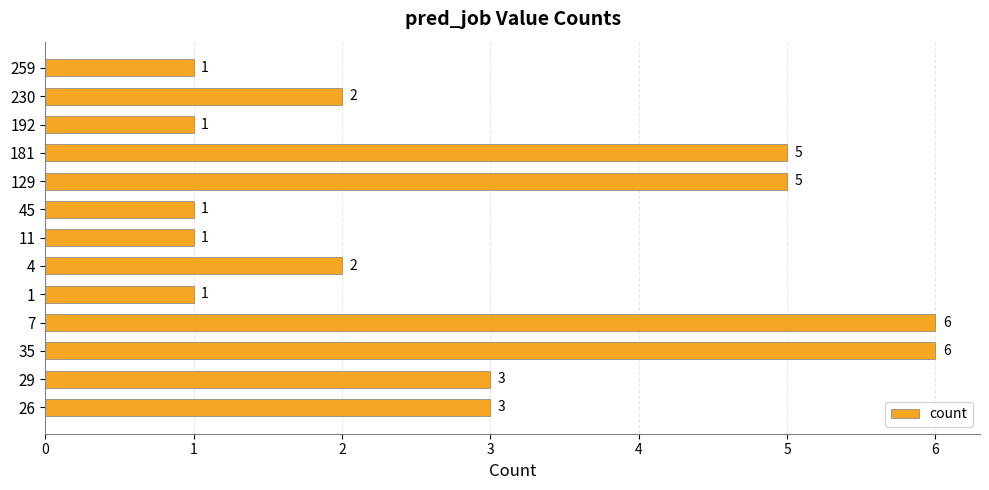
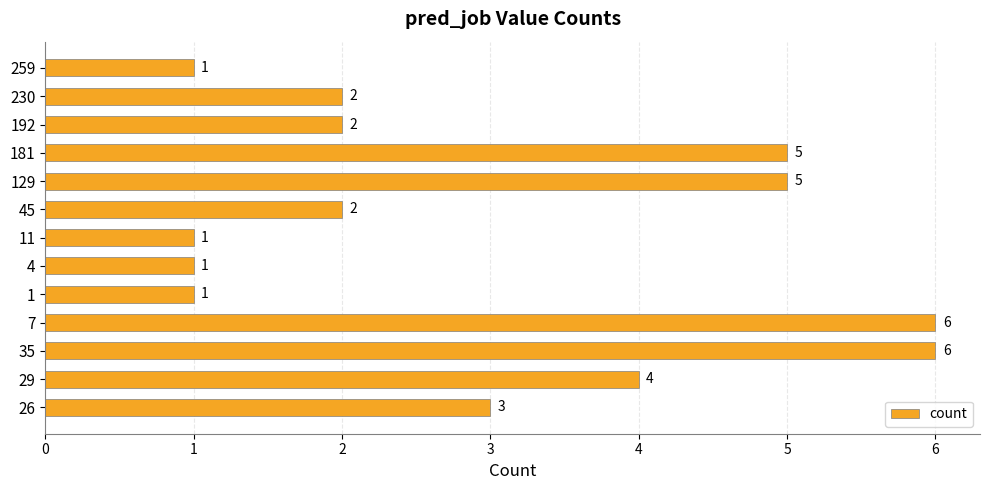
  {
    "259": 1,
    "230": 2,
-   "192": 1,
+   "192": 2,
    "181": 5,
    "129": 5,
-   "45": 1,
+   "45": 2,
    "11": 1,
-   "4": 2,
+   "4": 1,
    "1": 1,
    "7": 6,
    "35": 6,
-   "29": 3,
+   "29": 4,
    "26": 3
  }
